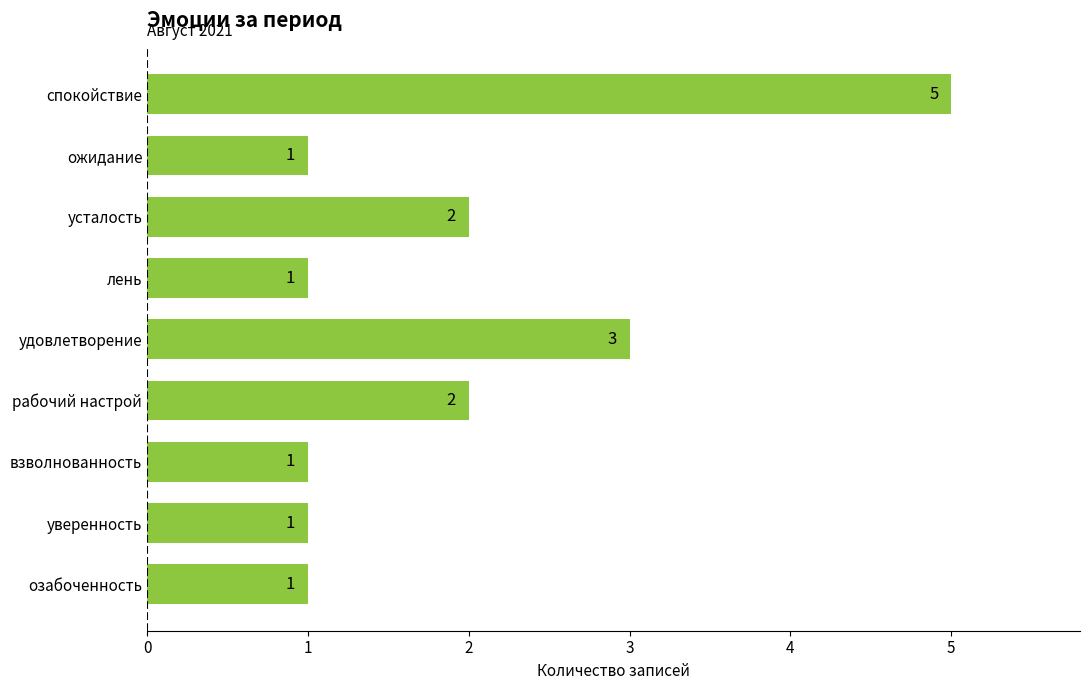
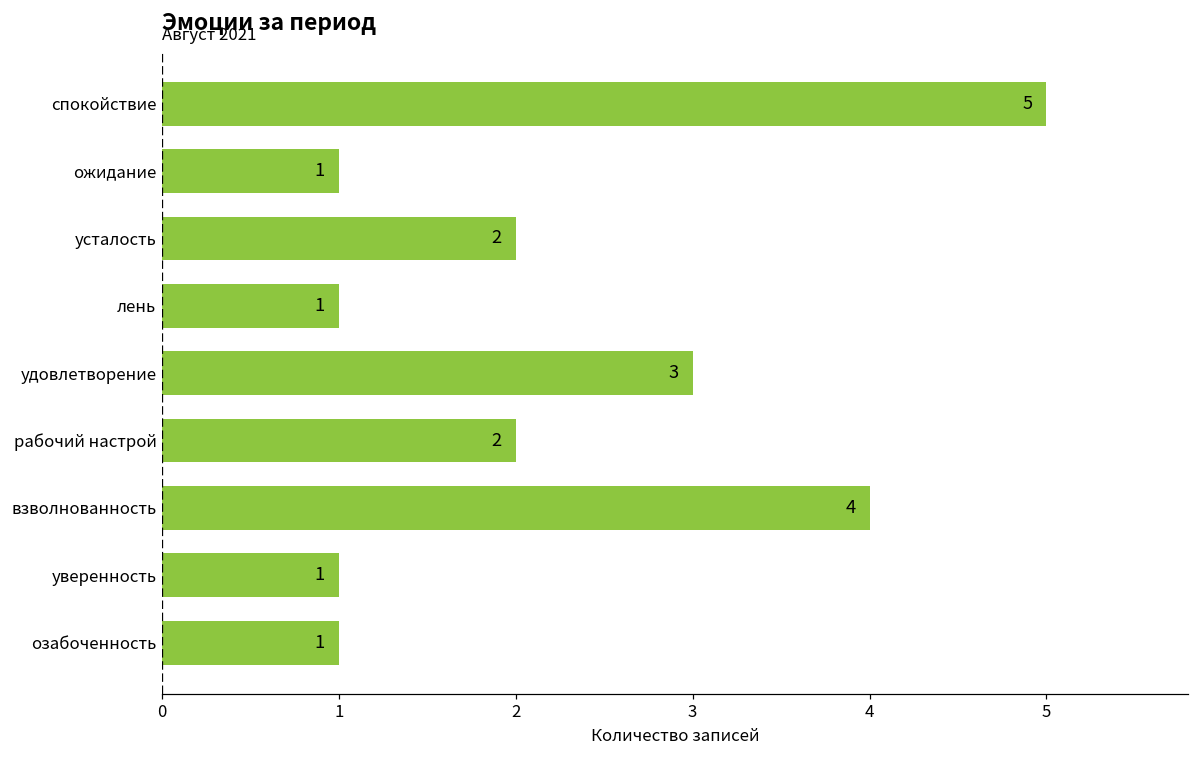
  {
    "спокойствие": 5,
    "ожидание": 1,
    "усталость": 2,
    "лень": 1,
    "удовлетворение": 3,
    "рабочий настрой": 2,
-   "взволнованность": 1,
+   "взволнованность": 4,
    "уверенность": 1,
    "озабоченность": 1
  }
